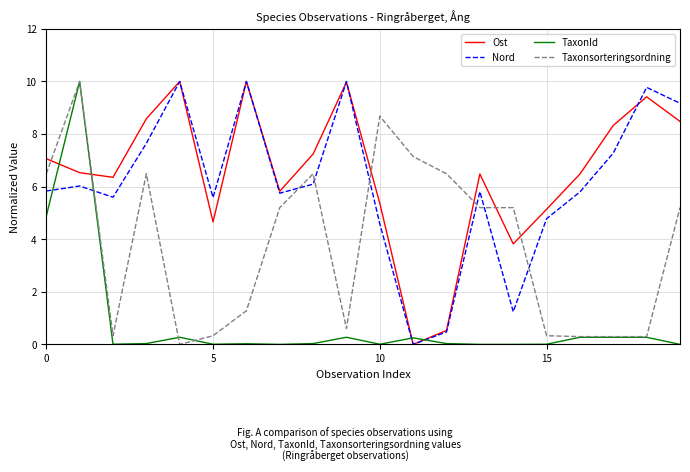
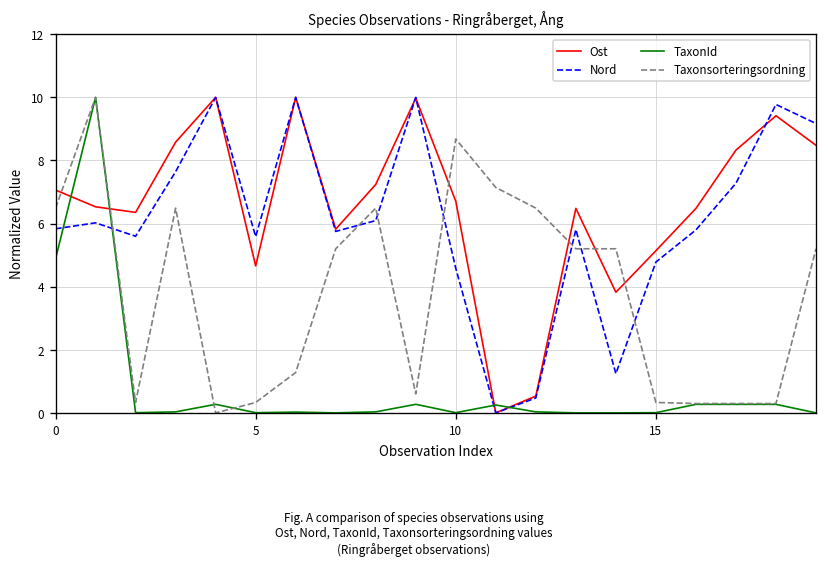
  {
    "Ost": {
      "0": 7.1,
      "5": 4.7,
-     "10": 5.4,
+     "10": 6.7,
      "15": 5.1
    },
    "Nord": {
      "0": 5.8,
      "5": 5.6,
      "10": 4.6,
      "15": 4.8
    },
    "TaxonId": {
      "0": 4.9,
      "5": 0.0,
      "10": 0.0,
      "15": 0.0
    },
    "Taxonsorteringsordning": {
      "0": 6.5,
      "5": 0.3,
      "10": 8.7,
      "15": 0.3
    }
  }
